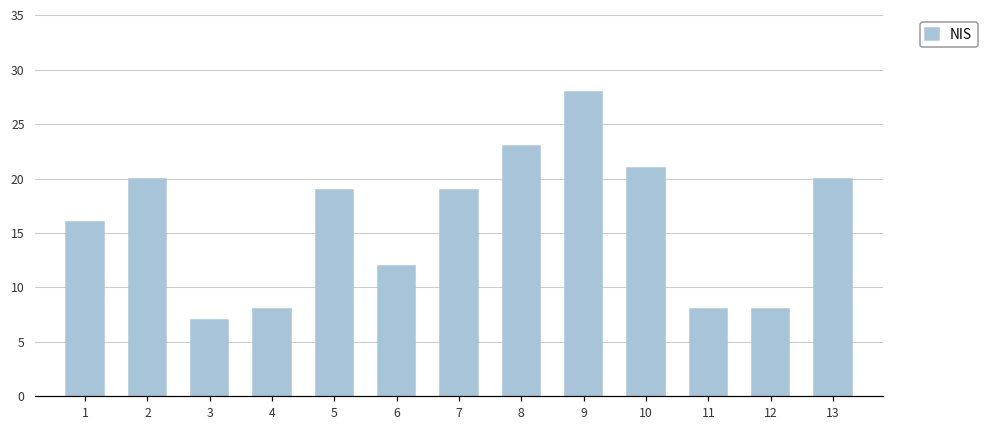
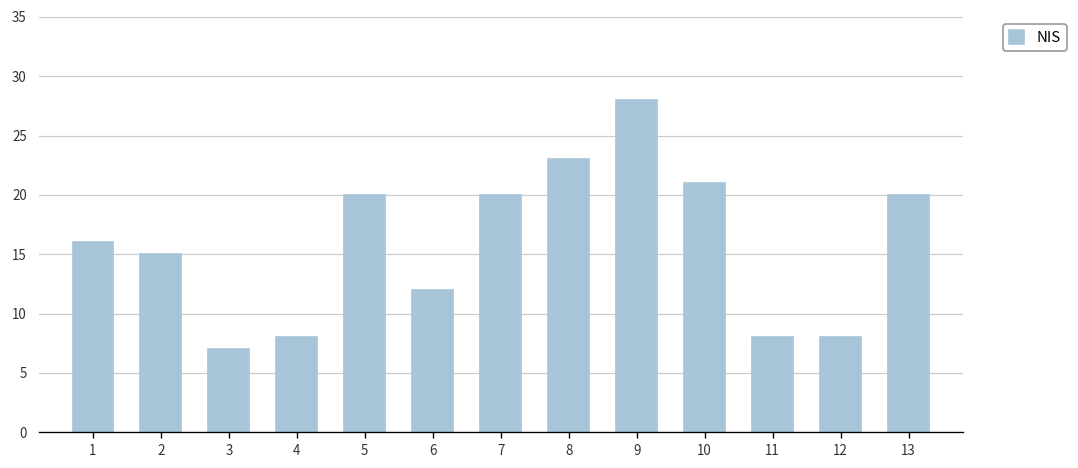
  {
    "1": 16,
-   "2": 20,
+   "2": 15,
    "3": 7,
    "4": 8,
-   "5": 19,
+   "5": 20,
    "6": 12,
-   "7": 19,
+   "7": 20,
    "8": 23,
    "9": 28,
    "10": 21,
    "11": 8,
    "12": 8,
    "13": 20
  }
